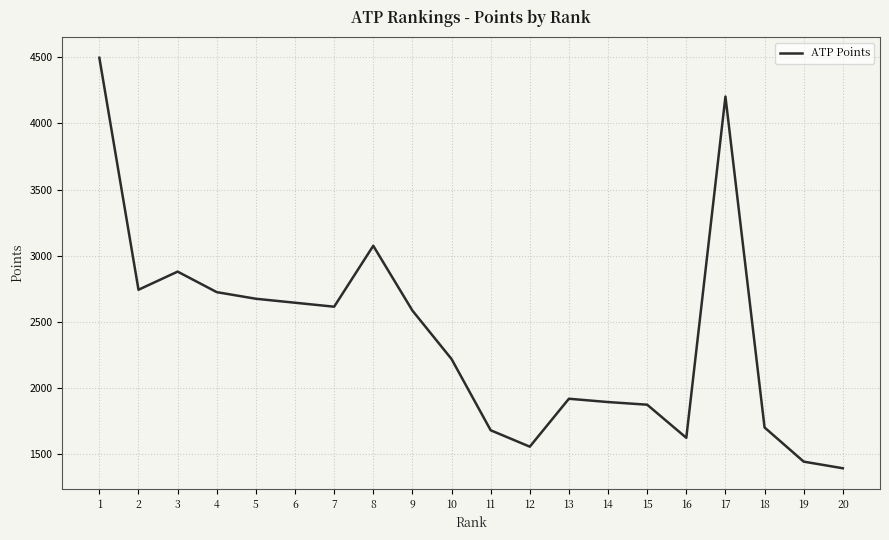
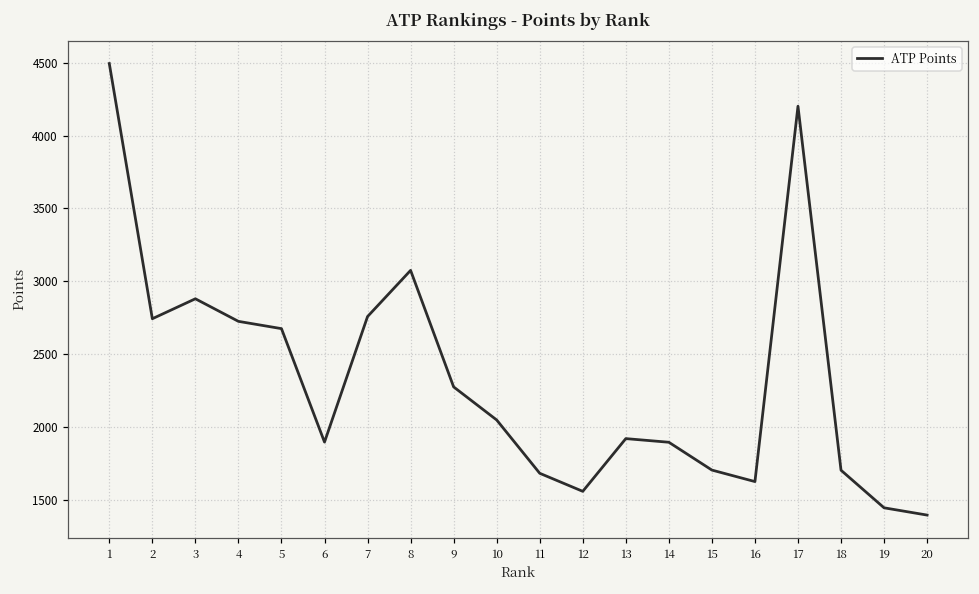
  {
    "1": 4500,
    "2": 2740,
    "3": 2880,
    "4": 2730,
    "5": 2680,
-   "6": 2650,
-   "7": 2620,
+   "6": 1900,
+   "7": 2760,
    "8": 3080,
-   "9": 2590,
-   "10": 2220,
+   "9": 2280,
+   "10": 2050,
    "11": 1680,
    "12": 1560,
    "13": 1920,
    "14": 1900,
-   "15": 1880,
+   "15": 1700,
    "16": 1630,
    "17": 4200,
    "18": 1700,
    "19": 1450,
    "20": 1400
  }
